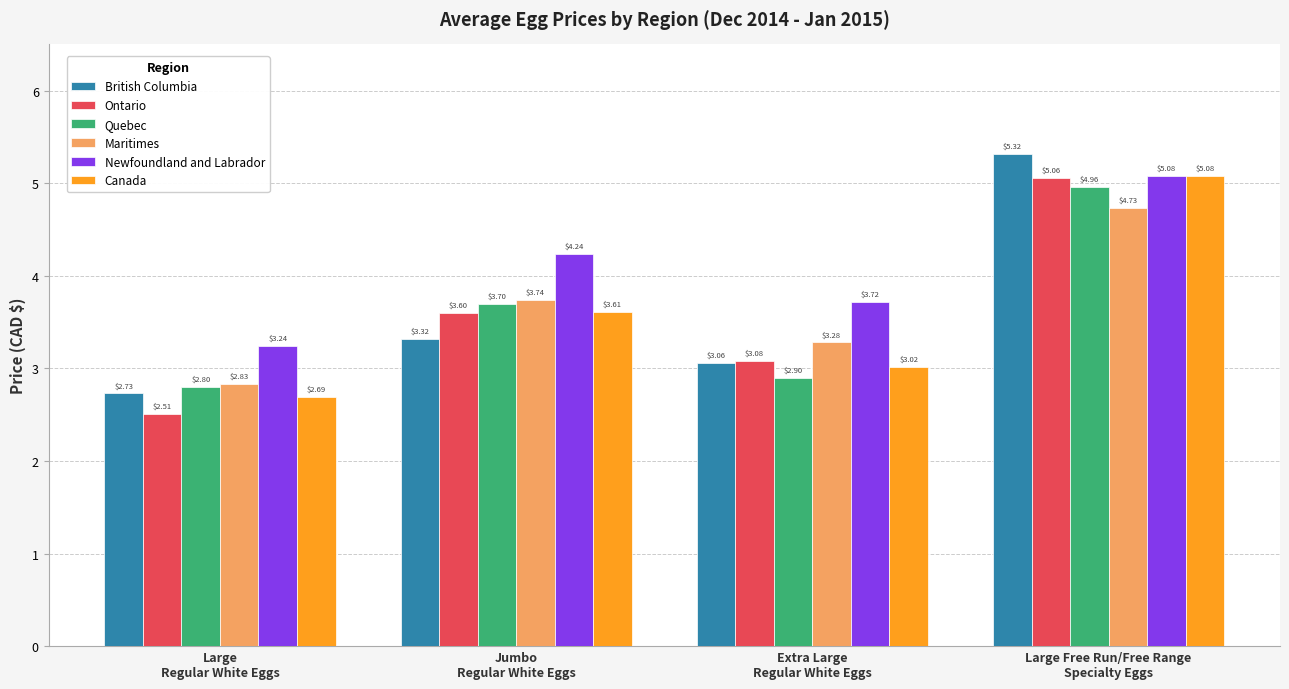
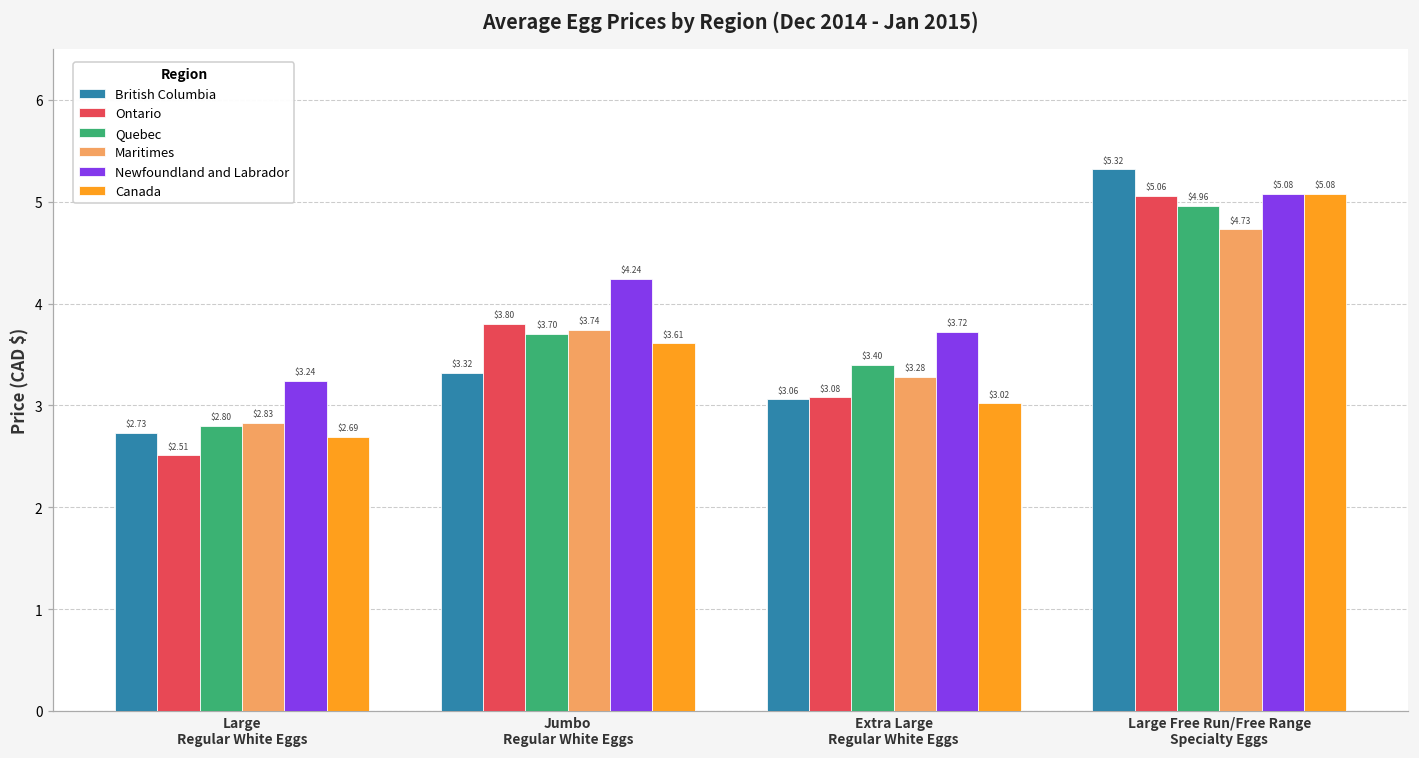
  {
    "British Columbia": {
      "Large Regular White Eggs": "$2.73",
      "Jumbo Regular White Eggs": "$3.32",
      "Extra Large Regular White Eggs": "$3.06",
      "Large Free Run/Free Range Specialty Eggs": "$5.32"
    },
    "Ontario": {
      "Large Regular White Eggs": "$2.51",
-     "Jumbo Regular White Eggs": "$3.60",
+     "Jumbo Regular White Eggs": "$3.80",
      "Extra Large Regular White Eggs": "$3.08",
      "Large Free Run/Free Range Specialty Eggs": "$5.06"
    },
    "Quebec": {
      "Large Regular White Eggs": "$2.80",
      "Jumbo Regular White Eggs": "$3.70",
-     "Extra Large Regular White Eggs": "$2.90",
+     "Extra Large Regular White Eggs": "$3.40",
      "Large Free Run/Free Range Specialty Eggs": "$4.96"
    },
    "Maritimes": {
      "Large Regular White Eggs": "$2.83",
      "Jumbo Regular White Eggs": "$3.74",
      "Extra Large Regular White Eggs": "$3.28",
      "Large Free Run/Free Range Specialty Eggs": "$4.73"
    },
    "Newfoundland and Labrador": {
      "Large Regular White Eggs": "$3.24",
      "Jumbo Regular White Eggs": "$4.24",
      "Extra Large Regular White Eggs": "$3.72",
      "Large Free Run/Free Range Specialty Eggs": "$5.08"
    },
    "Canada": {
      "Large Regular White Eggs": "$2.69",
      "Jumbo Regular White Eggs": "$3.61",
      "Extra Large Regular White Eggs": "$3.02",
      "Large Free Run/Free Range Specialty Eggs": "$5.08"
    }
  }
